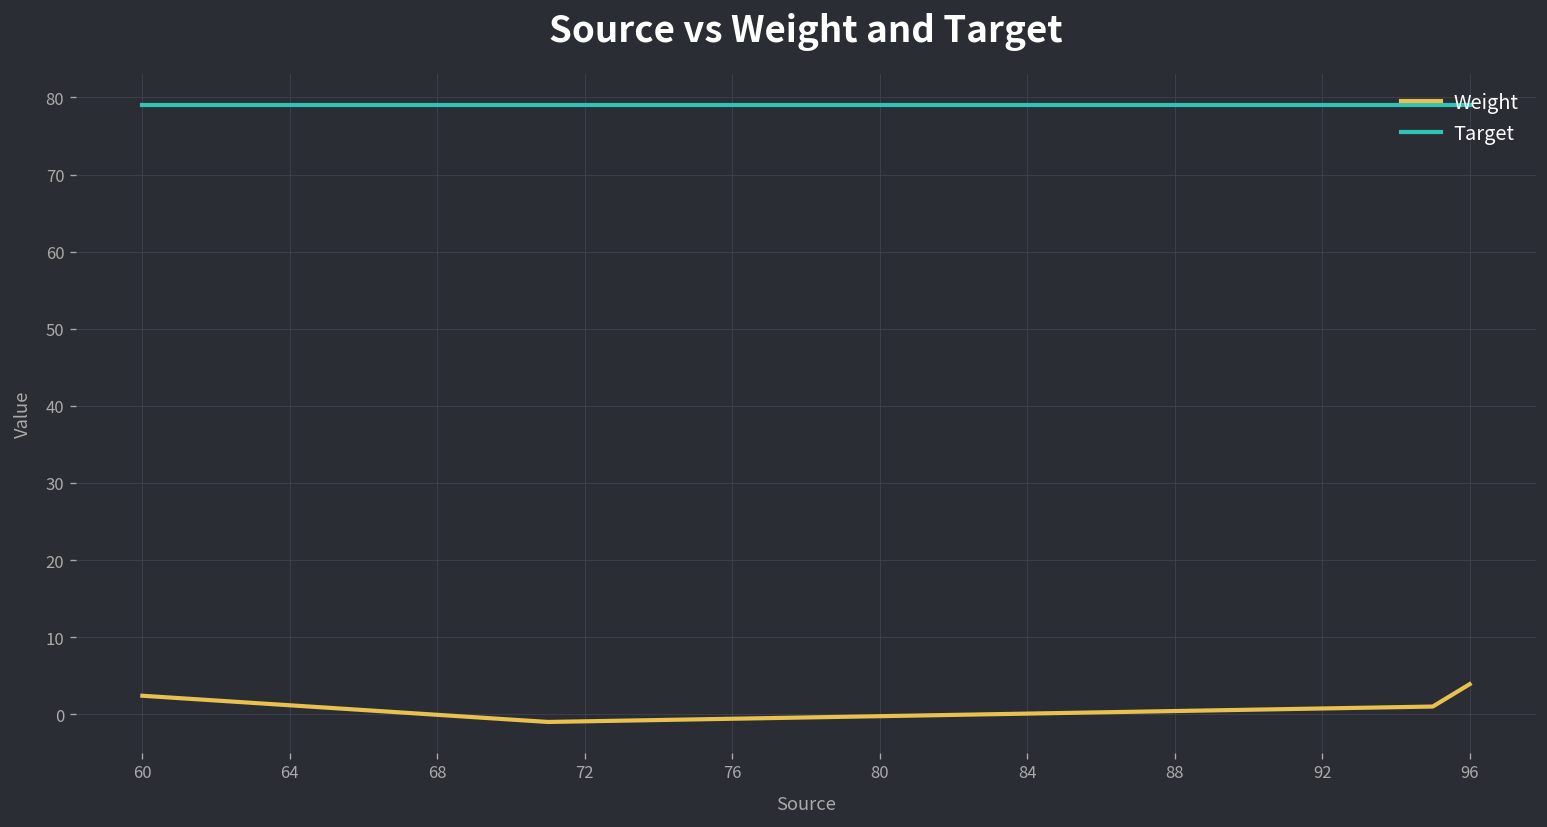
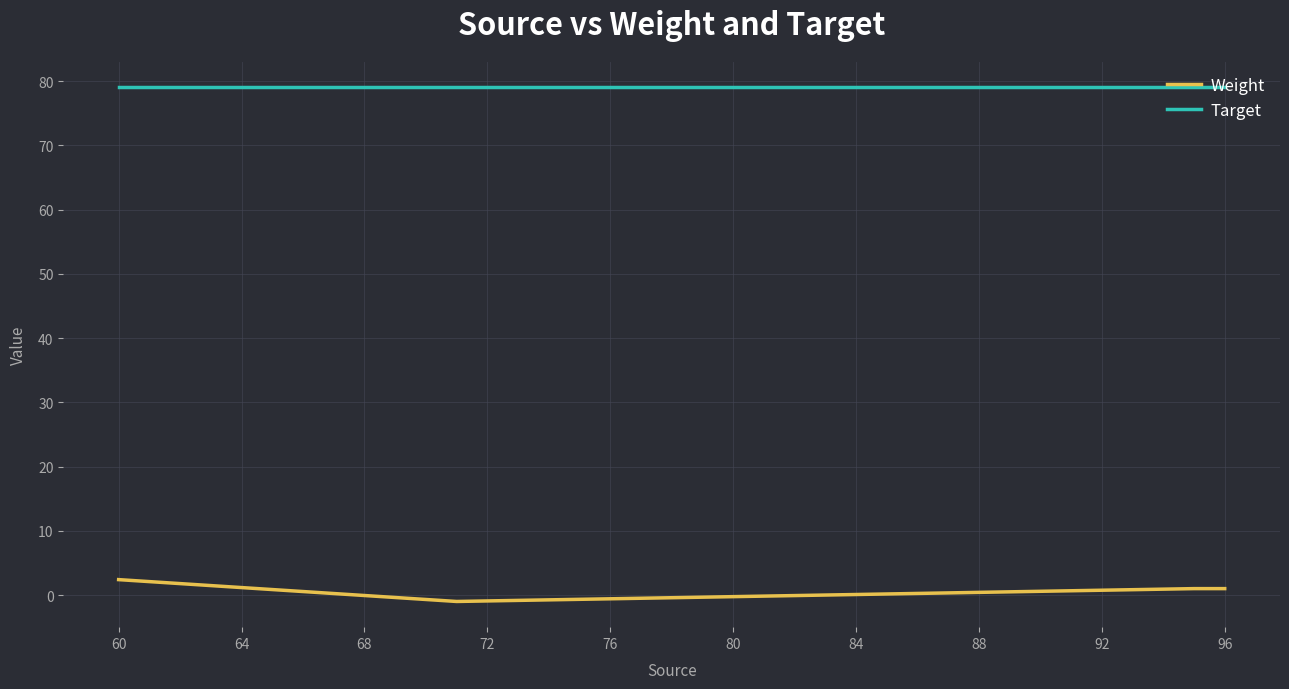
  {
    "Weight": {
      "60": 2,
-     "96": 4
+     "96": 1
    },
    "Target": {
      "60": 79,
      "96": 79
    }
  }
